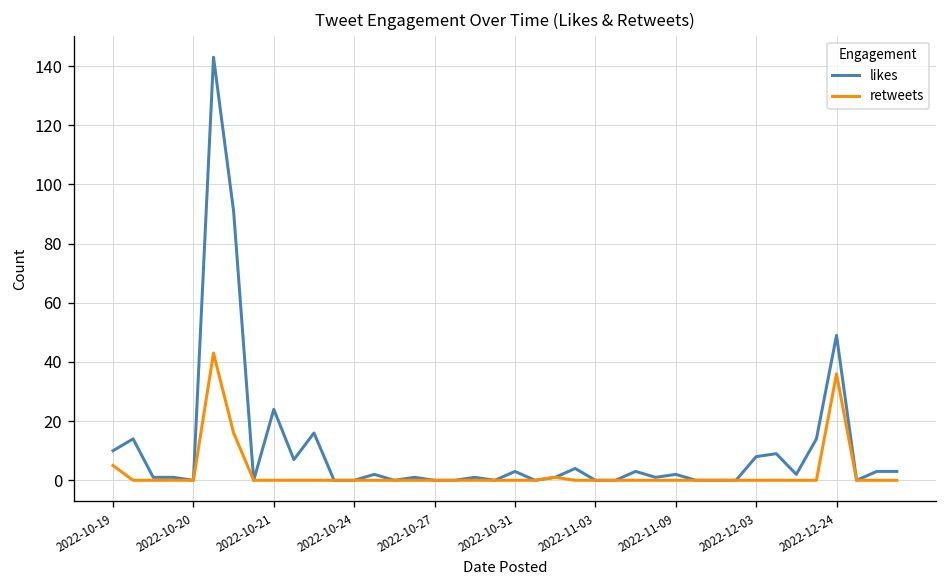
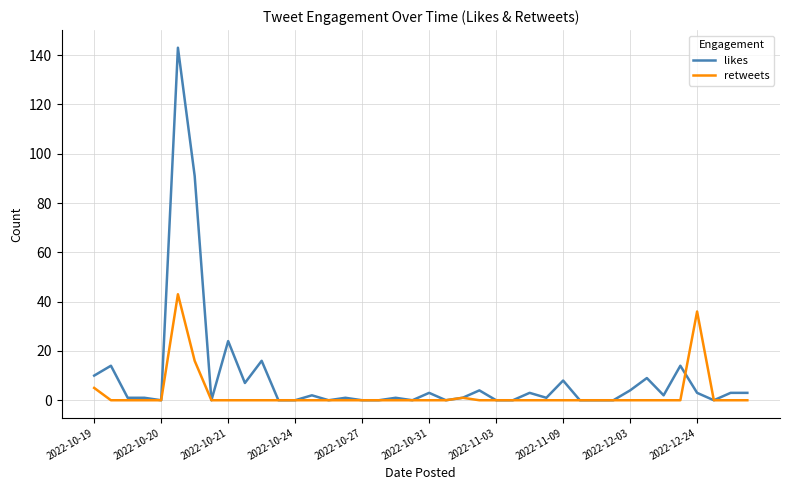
  {
    "likes": {
      "2022-10-21": 24,
-     "2022-11-09": 2,
-     "2022-12-03": 8,
-     "2022-12-24": 49
+     "2022-11-09": 8,
+     "2022-12-03": 4,
+     "2022-12-24": 3
    },
    "retweets": {
      "2022-10-21": 0,
      "2022-11-09": 0,
      "2022-12-03": 0,
      "2022-12-24": 36
    }
  }
